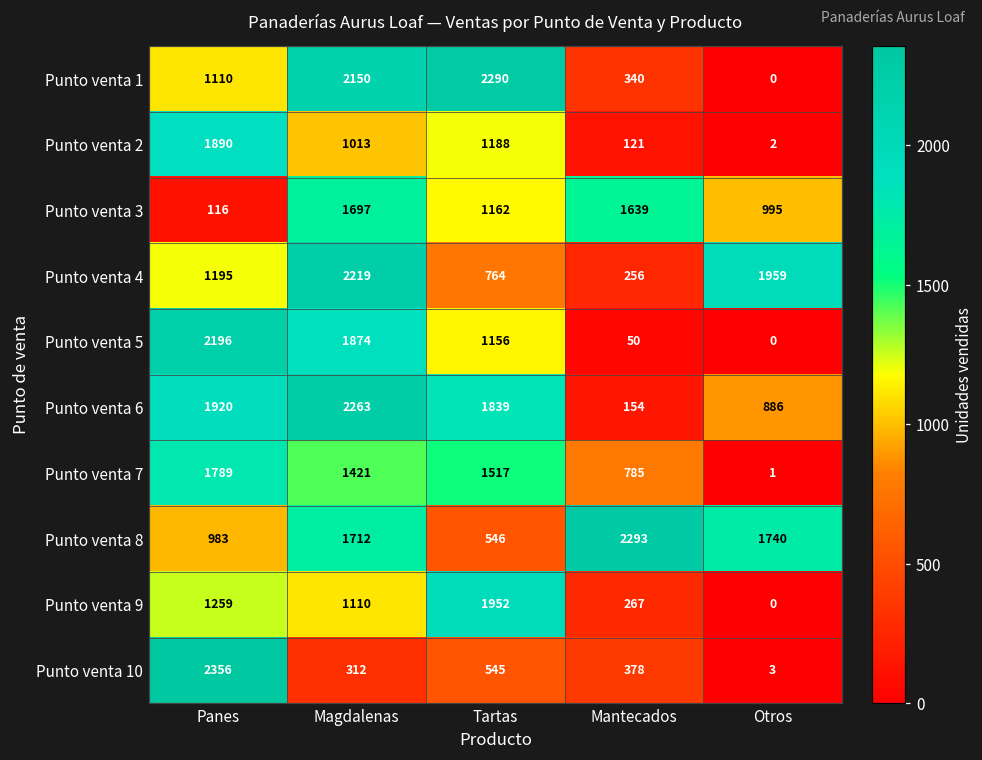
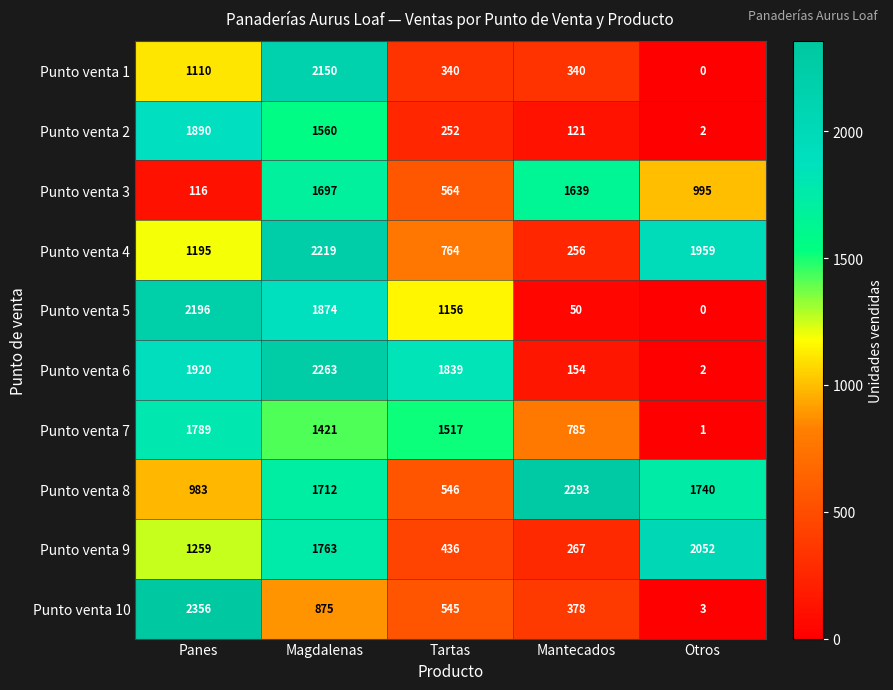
  {
    "Punto venta 1": {
      "Panes": 1110,
      "Magdalenas": 2150,
-     "Tartas": 2290,
+     "Tartas": 340,
      "Mantecados": 340,
      "Otros": 0
    },
    "Punto venta 2": {
      "Panes": 1890,
-     "Magdalenas": 1013,
-     "Tartas": 1188,
+     "Magdalenas": 1560,
+     "Tartas": 252,
      "Mantecados": 121,
      "Otros": 2
    },
    "Punto venta 3": {
      "Panes": 116,
      "Magdalenas": 1697,
-     "Tartas": 1162,
+     "Tartas": 564,
      "Mantecados": 1639,
      "Otros": 995
    },
    "Punto venta 4": {
      "Panes": 1195,
      "Magdalenas": 2219,
      "Tartas": 764,
      "Mantecados": 256,
      "Otros": 1959
    },
    "Punto venta 5": {
      "Panes": 2196,
      "Magdalenas": 1874,
      "Tartas": 1156,
      "Mantecados": 50,
      "Otros": 0
    },
    "Punto venta 6": {
      "Panes": 1920,
      "Magdalenas": 2263,
      "Tartas": 1839,
      "Mantecados": 154,
-     "Otros": 886
+     "Otros": 2
    },
    "Punto venta 7": {
      "Panes": 1789,
      "Magdalenas": 1421,
      "Tartas": 1517,
      "Mantecados": 785,
      "Otros": 1
    },
    "Punto venta 8": {
      "Panes": 983,
      "Magdalenas": 1712,
      "Tartas": 546,
      "Mantecados": 2293,
      "Otros": 1740
    },
    "Punto venta 9": {
      "Panes": 1259,
-     "Magdalenas": 1110,
-     "Tartas": 1952,
+     "Magdalenas": 1763,
+     "Tartas": 436,
      "Mantecados": 267,
-     "Otros": 0
+     "Otros": 2052
    },
    "Punto venta 10": {
      "Panes": 2356,
-     "Magdalenas": 312,
+     "Magdalenas": 875,
      "Tartas": 545,
      "Mantecados": 378,
      "Otros": 3
    }
  }
